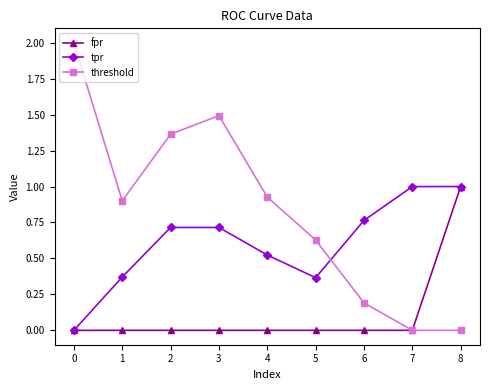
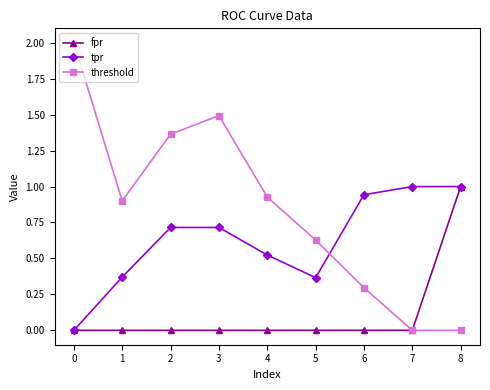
  {
    "fpr": {
      "1": 0.00,
      "2": 0.00,
      "3": 0.00,
      "4": 0.00,
      "5": 0.00,
      "6": 0.00
    },
    "tpr": {
      "1": 0.37,
      "2": 0.72,
      "3": 0.72,
      "4": 0.52,
      "5": 0.37,
-     "6": 0.76,
+     "6": 0.94,
      "7": 1.00
    },
    "threshold": {
      "1": 0.90,
      "2": 1.36,
      "3": 1.49,
      "4": 0.93,
      "5": 0.63,
-     "6": 0.19,
+     "6": 0.30,
      "8": 0.00
    }
  }
